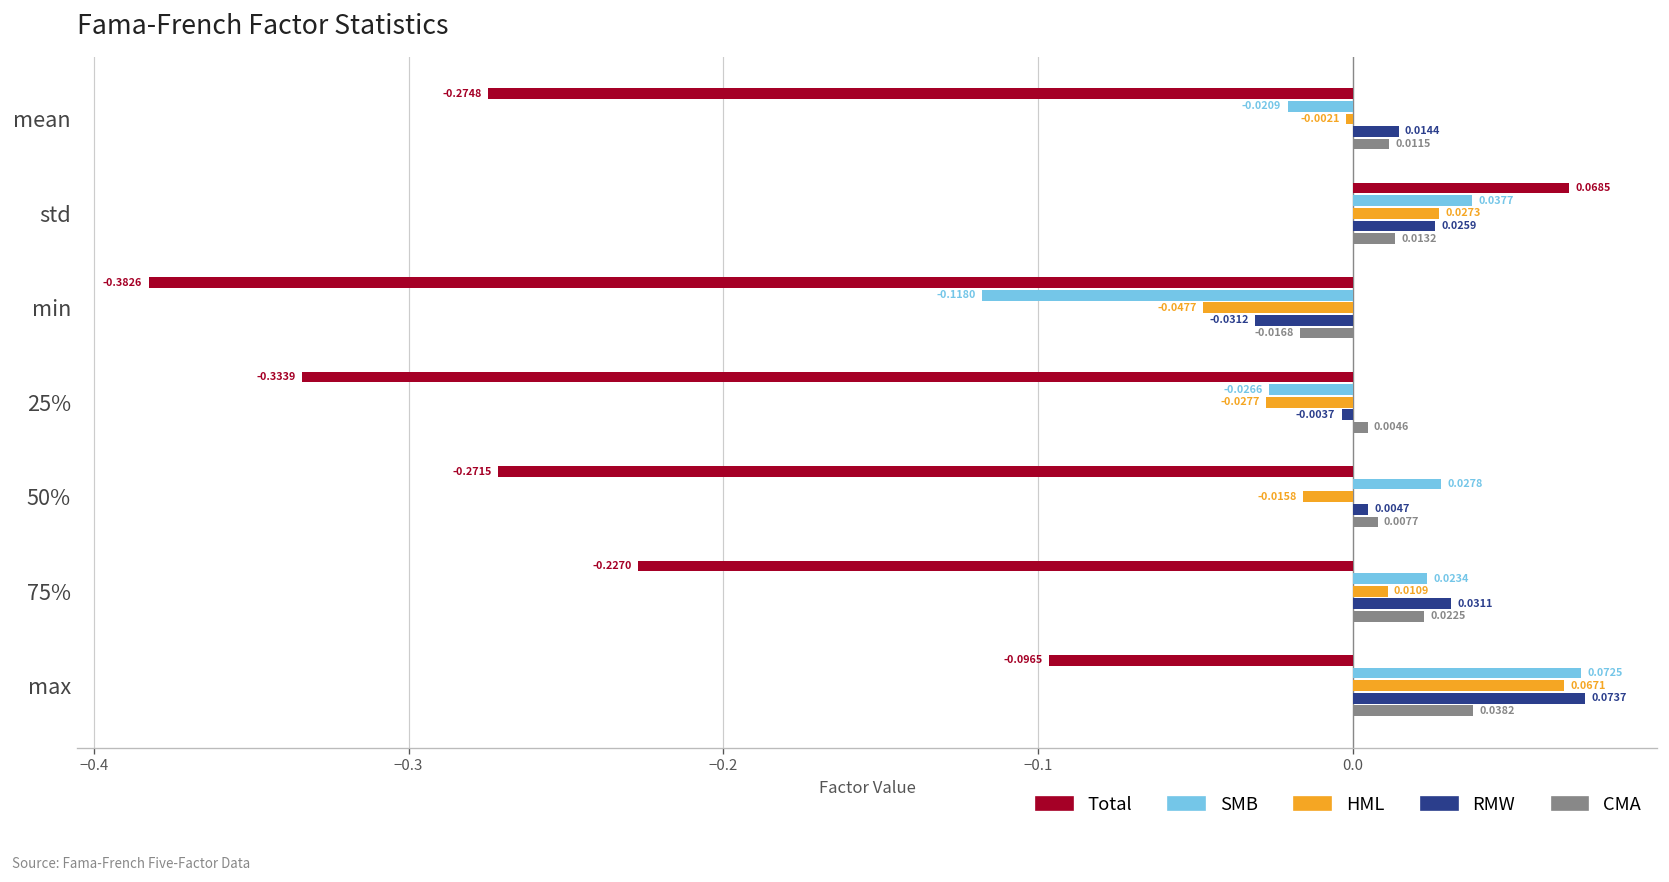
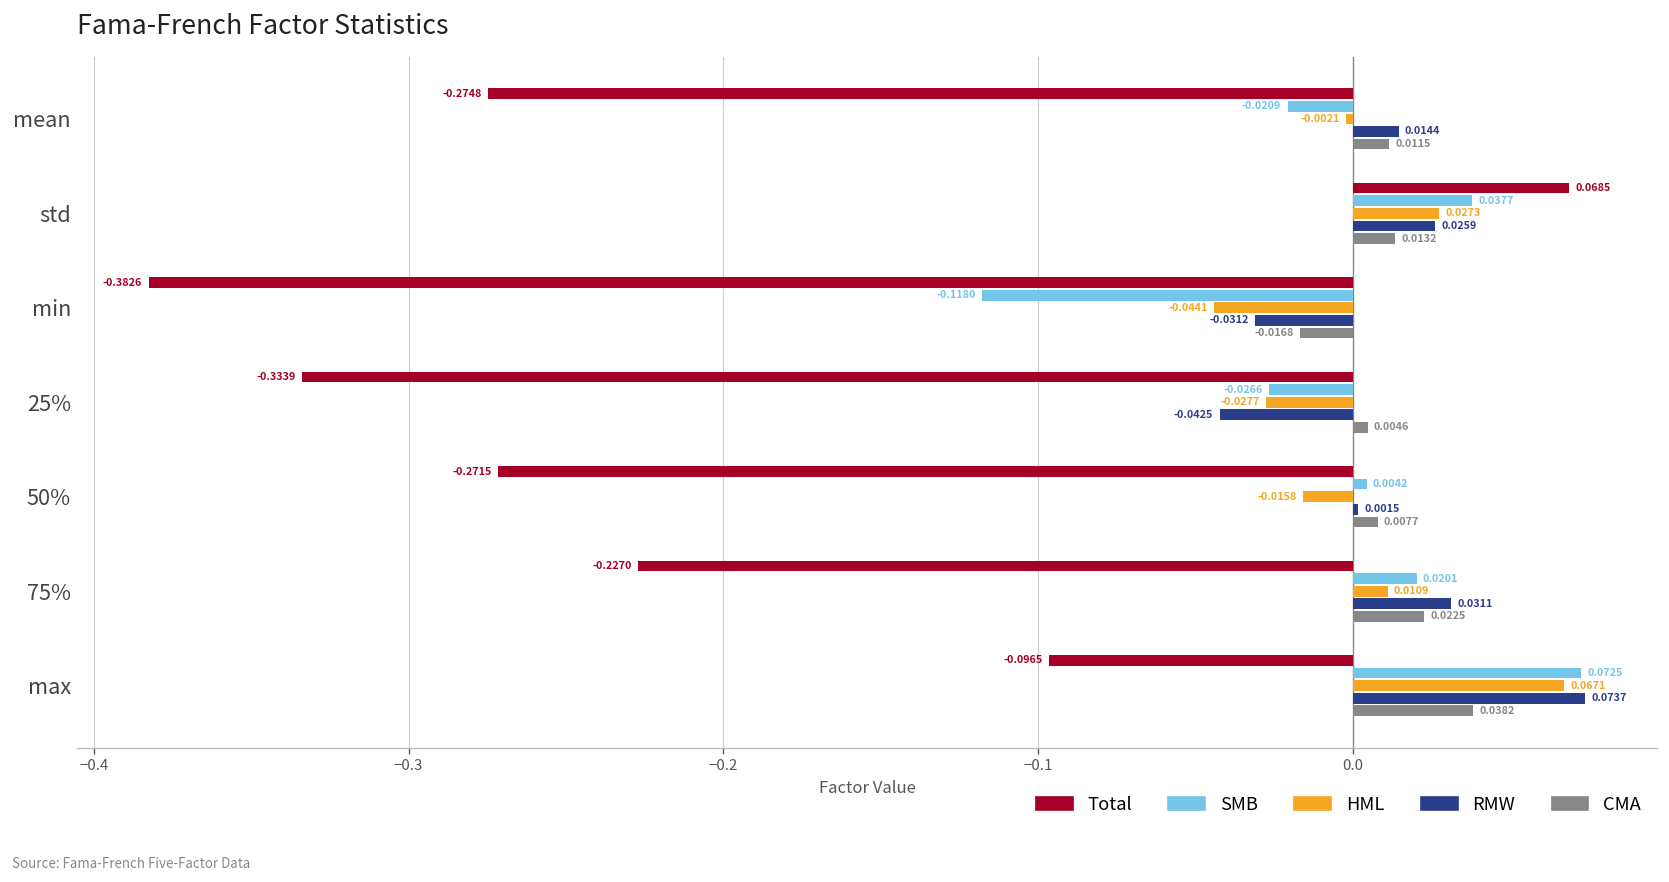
  {
    "SMB": {
      "mean": -0.0209,
      "std": 0.0377,
      "min": -0.1180,
      "25%": -0.0266,
-     "50%": 0.0278,
-     "75%": 0.0234,
+     "50%": 0.0042,
+     "75%": 0.0201,
      "max": 0.0725
    },
    "HML": {
      "mean": -0.0021,
      "std": 0.0273,
-     "min": -0.0477,
+     "min": -0.0441,
      "25%": -0.0277,
      "50%": -0.0158,
      "75%": 0.0109,
      "max": 0.0671
    },
    "RMW": {
      "mean": 0.0144,
      "std": 0.0259,
      "min": -0.0312,
-     "25%": -0.0037,
-     "50%": 0.0047,
+     "25%": -0.0425,
+     "50%": 0.0015,
      "75%": 0.0311,
      "max": 0.0737
    },
    "CMA": {
      "mean": 0.0115,
      "std": 0.0132,
      "min": -0.0168,
      "25%": 0.0046,
      "50%": 0.0077,
      "75%": 0.0225,
      "max": 0.0382
    }
  }
